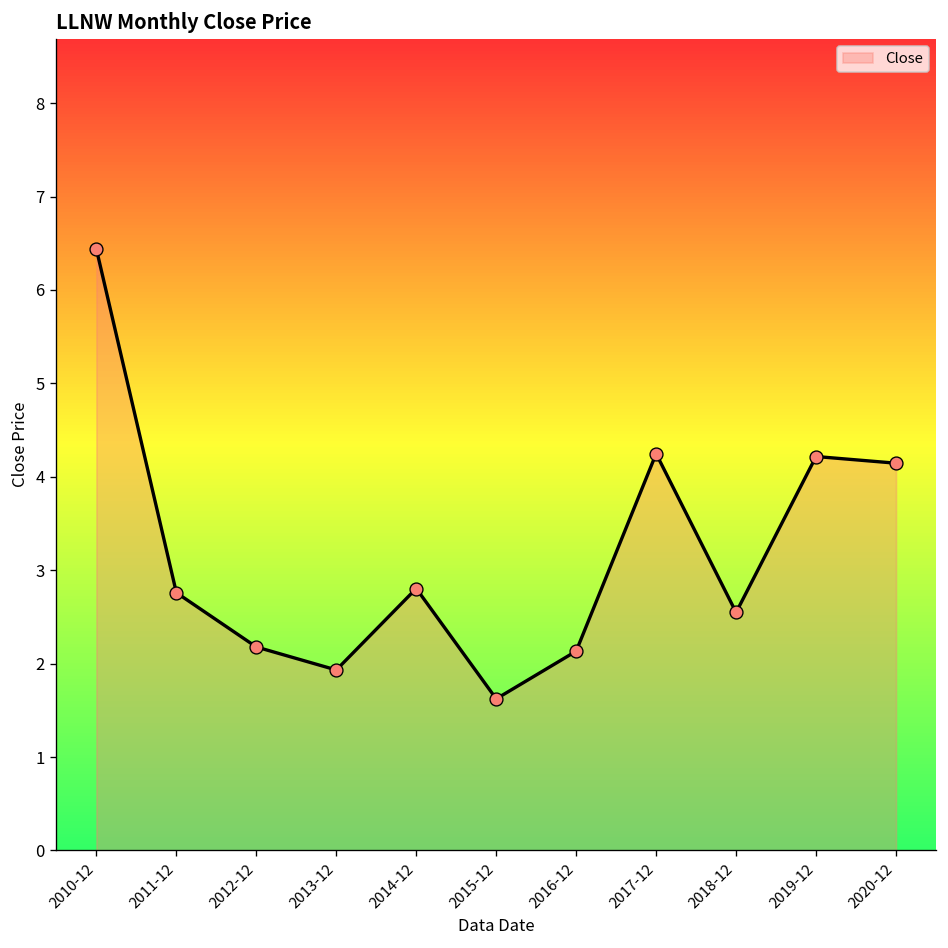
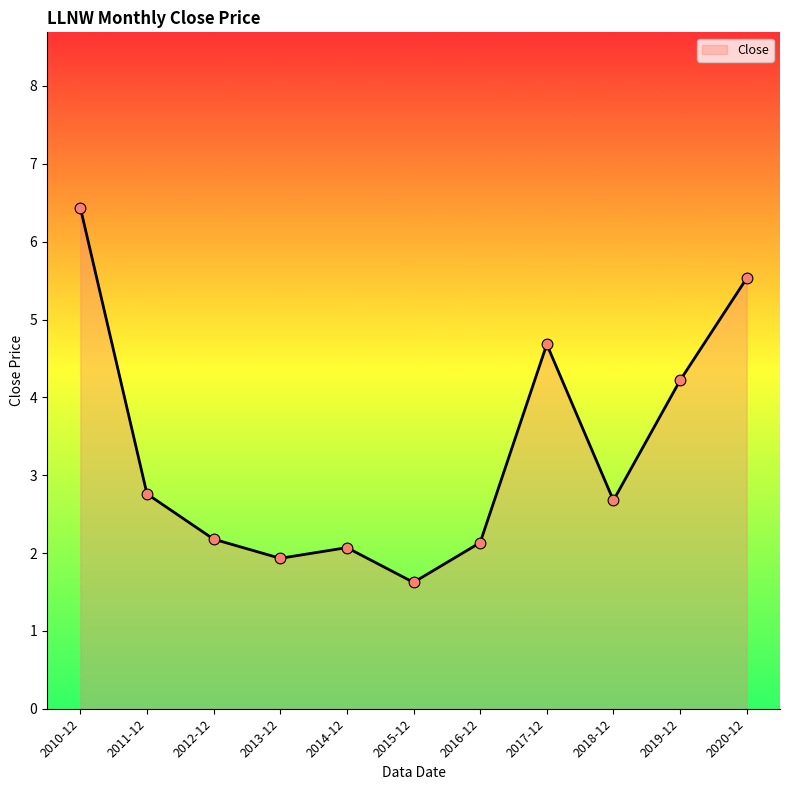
  {
    "2010-12": 6.4,
    "2011-12": 2.8,
    "2012-12": 2.2,
    "2013-12": 1.9,
-   "2014-12": 2.8,
+   "2014-12": 2.1,
    "2015-12": 1.6,
    "2016-12": 2.1,
-   "2017-12": 4.2,
-   "2018-12": 2.5,
+   "2017-12": 4.7,
+   "2018-12": 2.7,
    "2019-12": 4.2,
-   "2020-12": 4.1
+   "2020-12": 5.5
  }
